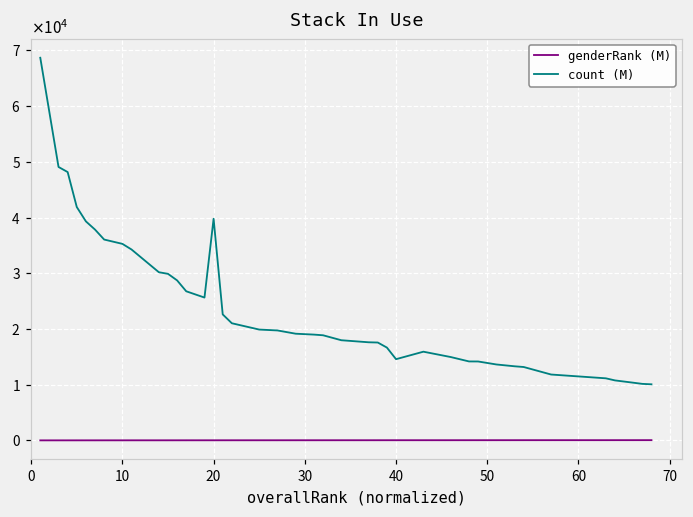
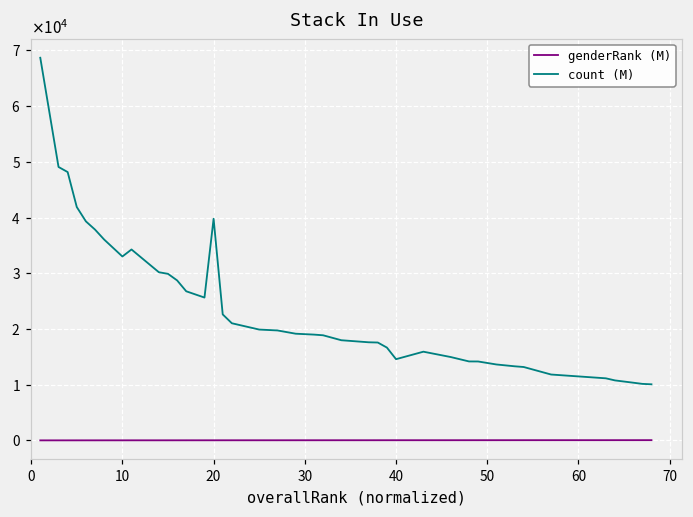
  {
    "genderRank (M)": {
      "10": 0,
      "20": 0,
      "40": 0
    },
    "count (M)": {
-     "10": 35000,
+     "10": 33000,
      "20": 40000,
      "40": 15000
    }
  }
